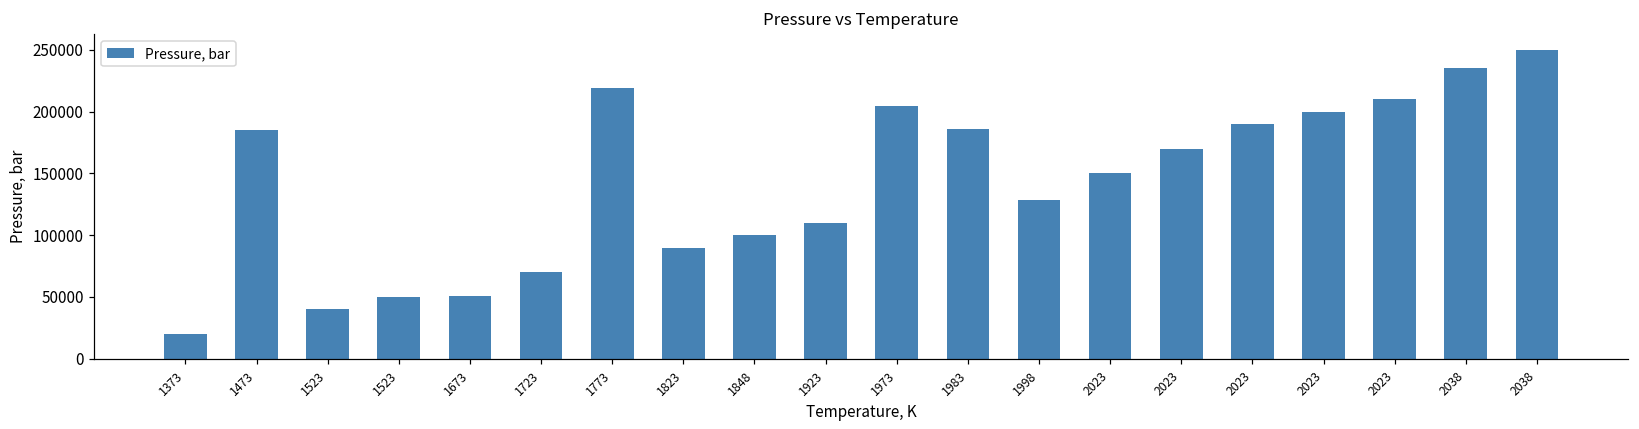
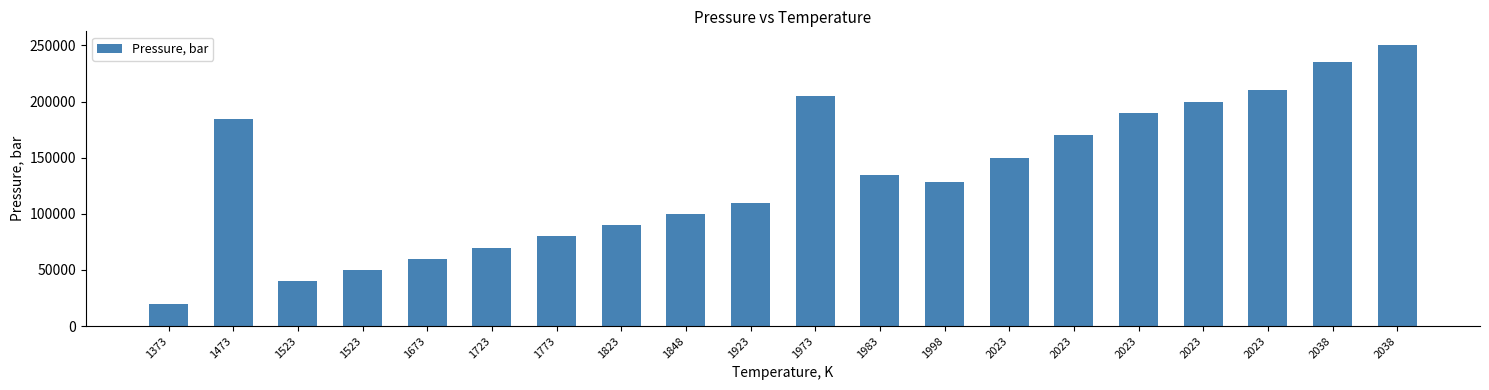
  {
    "1373": 20000,
    "1473": 185000,
-   "1673": 51000,
+   "1673": 60000,
    "1723": 70000,
-   "1773": 219000,
+   "1773": 80000,
    "1823": 90000,
    "1848": 100000,
    "1923": 110000,
    "1973": 205000,
-   "1983": 186000,
+   "1983": 135000,
    "1998": 128000
  }
